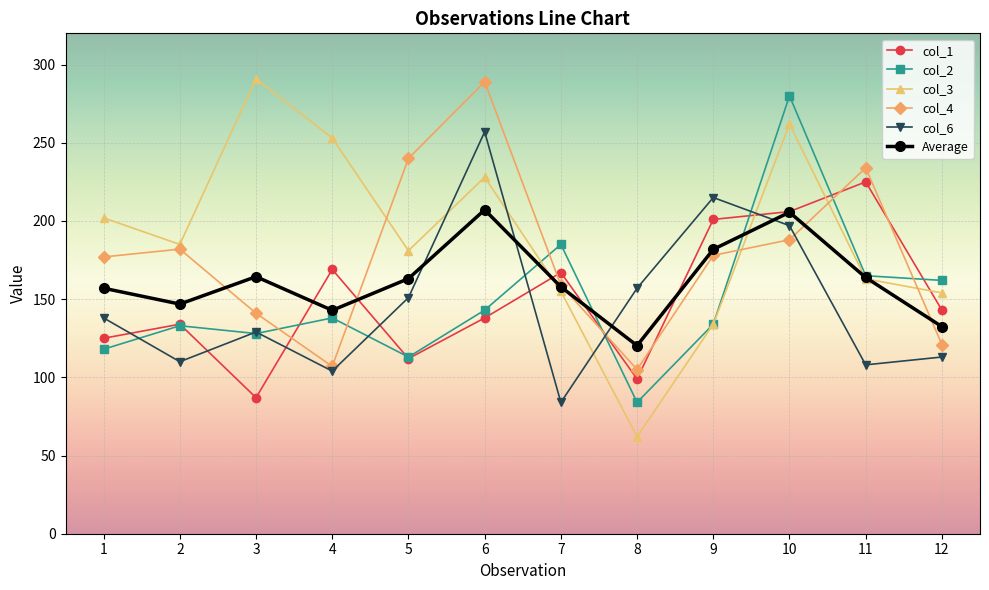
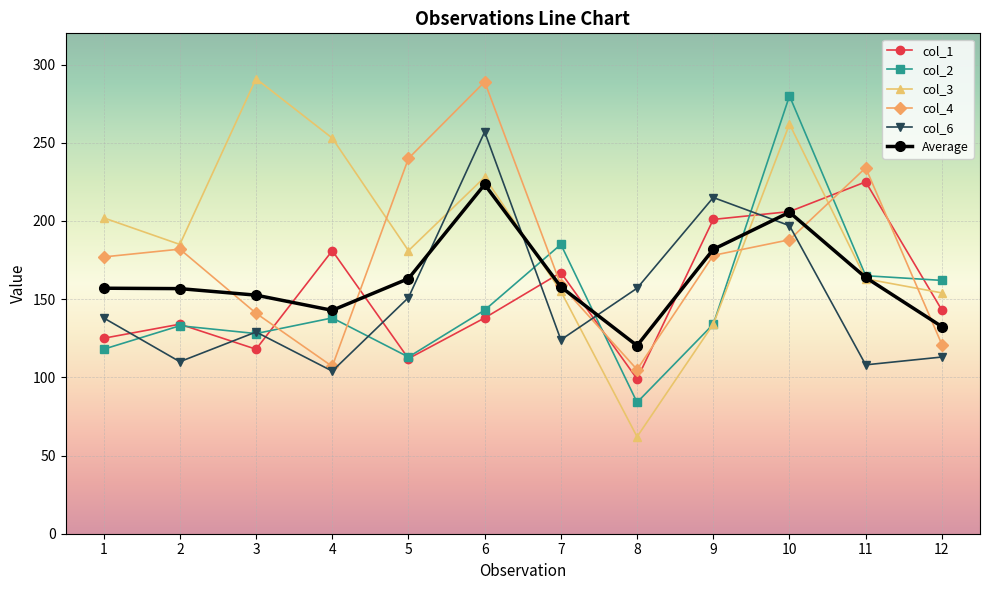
  {
    "col_1": {
      "1": 125,
-     "3": 87,
-     "4": 169,
+     "3": 118,
+     "4": 181,
      "6": 138,
      "7": 167,
      "8": 99,
      "9": 201,
      "11": 225,
      "12": 143
    },
    "col_2": {
      "1": 118,
      "4": 138,
      "6": 143,
      "7": 185,
      "8": 84,
      "10": 280,
      "12": 162
    },
    "col_6": {
      "1": 138,
      "2": 110,
      "4": 104,
      "5": 151,
      "6": 257,
-     "7": 84,
+     "7": 124,
      "8": 157,
      "9": 215,
      "10": 197,
      "11": 108,
      "12": 113
    },
    "Average": {
      "1": 157,
-     "2": 147,
-     "3": 164,
+     "2": 157,
+     "3": 153,
      "4": 143,
      "5": 163,
-     "6": 207,
+     "6": 223,
      "8": 120,
      "9": 182,
      "12": 132
    }
  }
